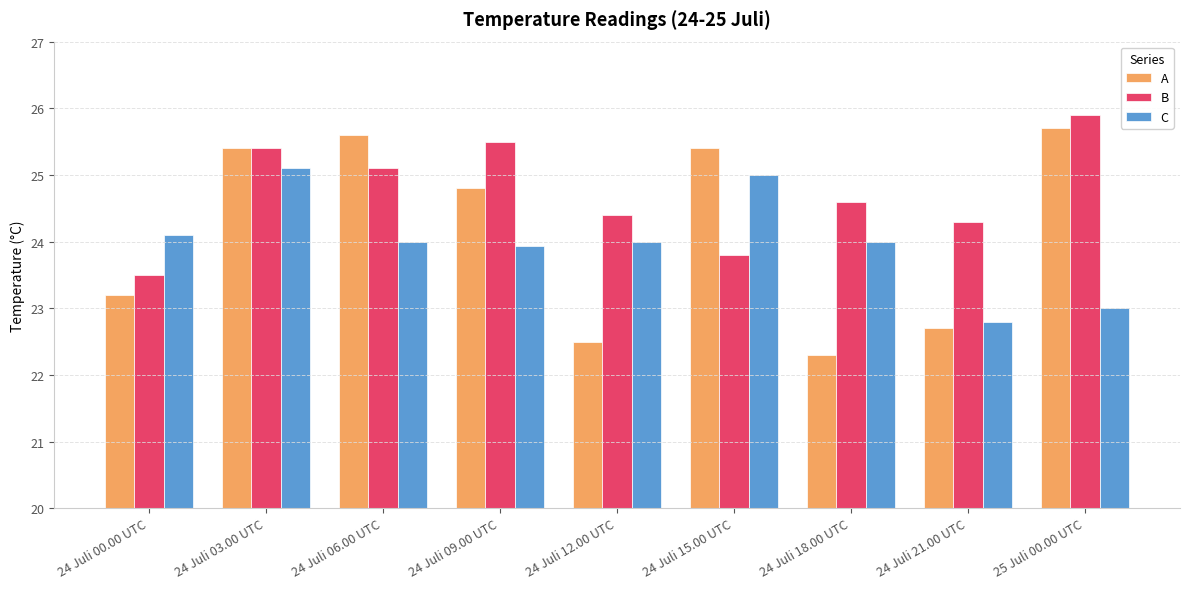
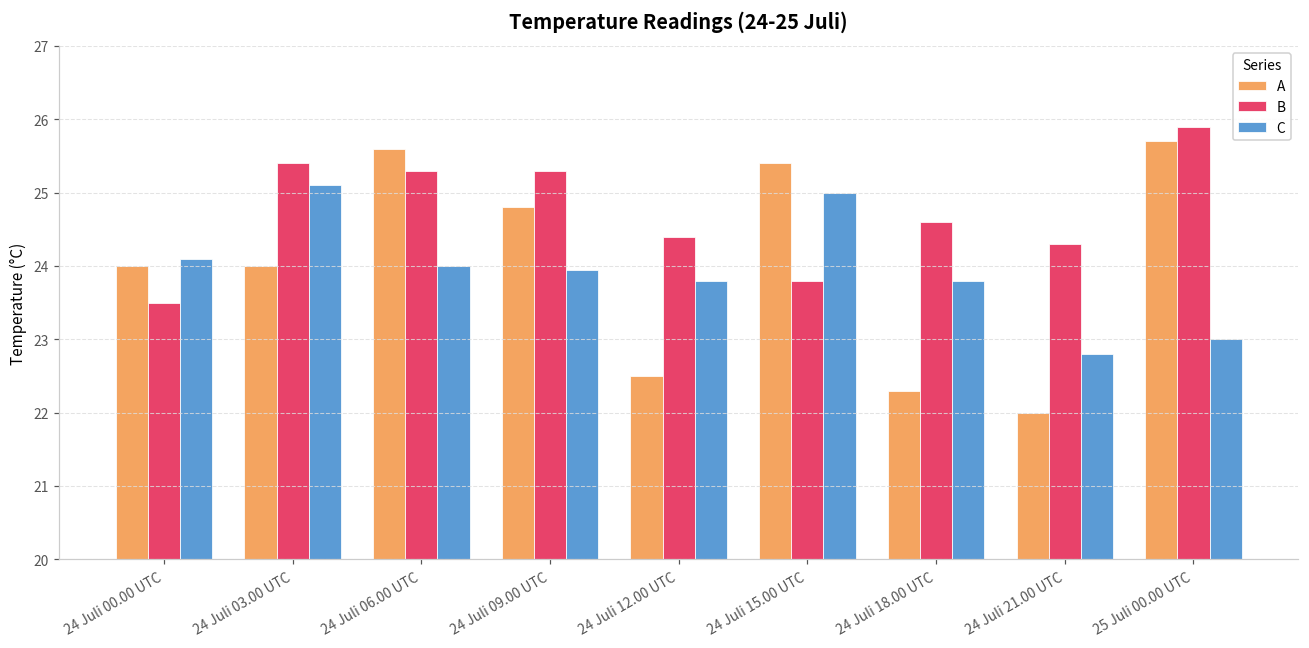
  {
    "A": {
-     "24 Juli 00.00 UTC": 23.2,
-     "24 Juli 03.00 UTC": 25.4,
+     "24 Juli 00.00 UTC": 24.0,
+     "24 Juli 03.00 UTC": 24.0,
      "24 Juli 06.00 UTC": 25.6,
      "24 Juli 09.00 UTC": 24.8,
      "24 Juli 12.00 UTC": 22.5,
      "24 Juli 15.00 UTC": 25.4,
      "24 Juli 18.00 UTC": 22.3,
-     "24 Juli 21.00 UTC": 22.7,
+     "24 Juli 21.00 UTC": 22.0,
      "25 Juli 00.00 UTC": 25.7
    },
    "B": {
      "24 Juli 00.00 UTC": 23.5,
      "24 Juli 03.00 UTC": 25.4,
-     "24 Juli 06.00 UTC": 25.1,
-     "24 Juli 09.00 UTC": 25.5,
+     "24 Juli 06.00 UTC": 25.3,
+     "24 Juli 09.00 UTC": 25.3,
      "24 Juli 12.00 UTC": 24.4,
      "24 Juli 15.00 UTC": 23.8,
      "24 Juli 18.00 UTC": 24.6,
      "24 Juli 21.00 UTC": 24.3,
      "25 Juli 00.00 UTC": 25.9
    },
    "C": {
      "24 Juli 00.00 UTC": 24.1,
      "24 Juli 03.00 UTC": 25.1,
      "24 Juli 06.00 UTC": 24.0,
      "24 Juli 09.00 UTC": 23.9,
-     "24 Juli 12.00 UTC": 24.0,
+     "24 Juli 12.00 UTC": 23.8,
      "24 Juli 15.00 UTC": 25.0,
-     "24 Juli 18.00 UTC": 24.0,
+     "24 Juli 18.00 UTC": 23.8,
      "24 Juli 21.00 UTC": 22.8,
      "25 Juli 00.00 UTC": 23.0
    }
  }
